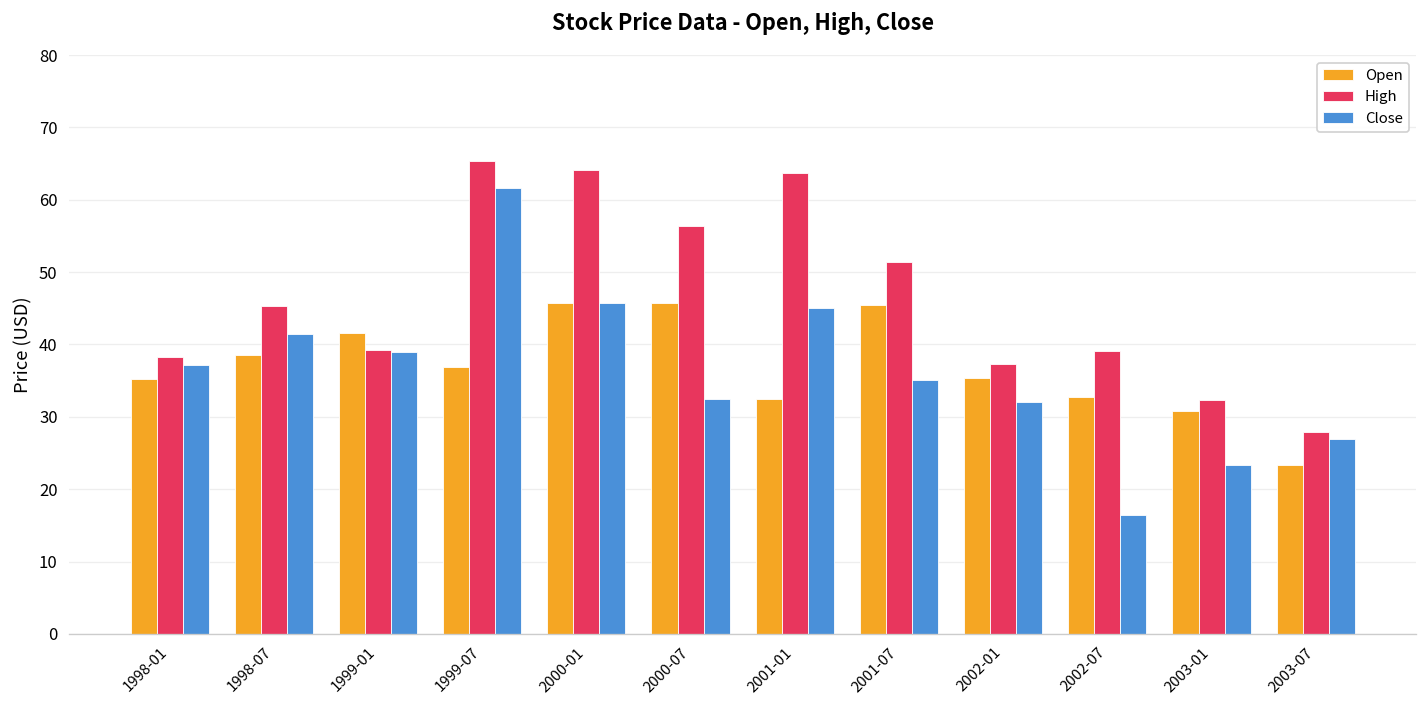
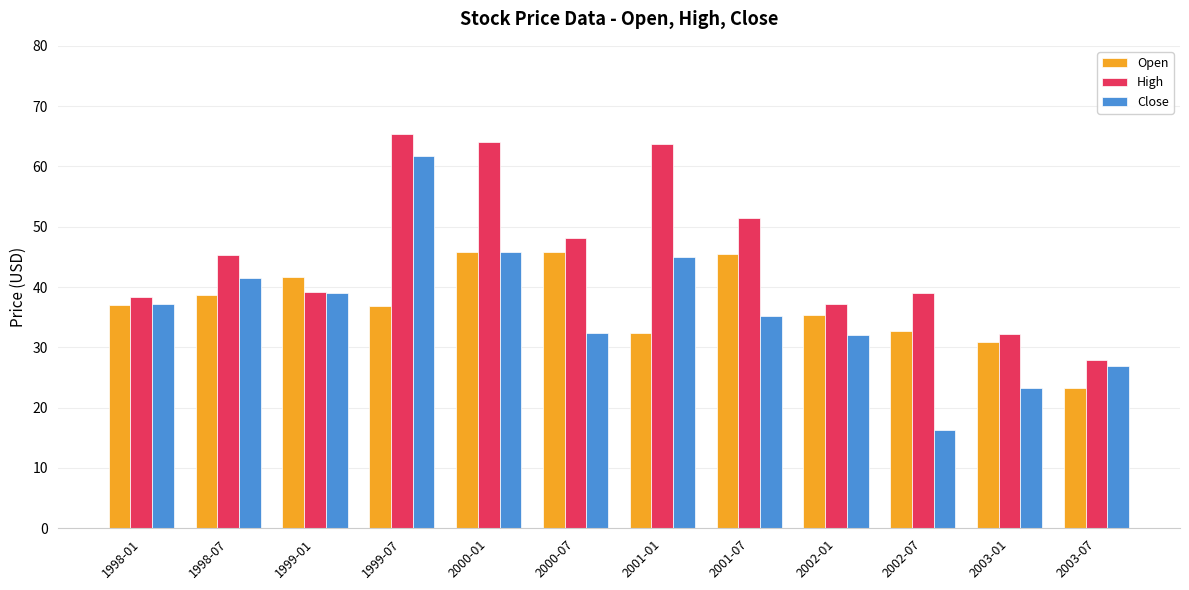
  {
    "Open": {
-     "1998-01": 35,
+     "1998-01": 37,
      "1998-07": 39,
      "1999-01": 42,
      "1999-07": 37,
      "2000-01": 46,
      "2000-07": 46,
      "2001-01": 32,
      "2001-07": 45,
      "2002-01": 35,
      "2002-07": 33,
      "2003-01": 31,
      "2003-07": 23
    },
    "High": {
      "1998-01": 38,
      "1998-07": 45,
      "1999-01": 39,
      "1999-07": 65,
      "2000-01": 64,
-     "2000-07": 56,
+     "2000-07": 48,
      "2001-01": 64,
      "2001-07": 51,
      "2002-01": 37,
      "2002-07": 39,
      "2003-01": 32,
      "2003-07": 28
    },
    "Close": {
      "1998-01": 37,
      "1998-07": 41,
      "1999-01": 39,
      "1999-07": 62,
      "2000-01": 46,
      "2000-07": 32,
      "2001-01": 45,
      "2001-07": 35,
      "2002-01": 32,
      "2002-07": 16,
      "2003-01": 23,
      "2003-07": 27
    }
  }
